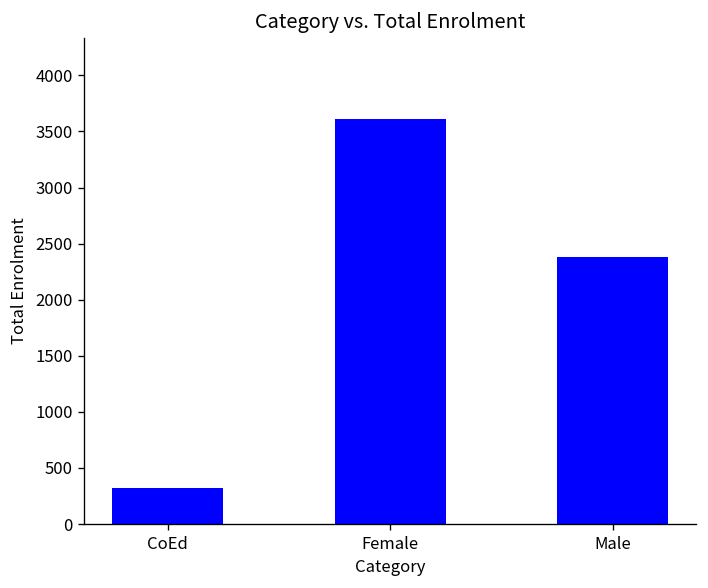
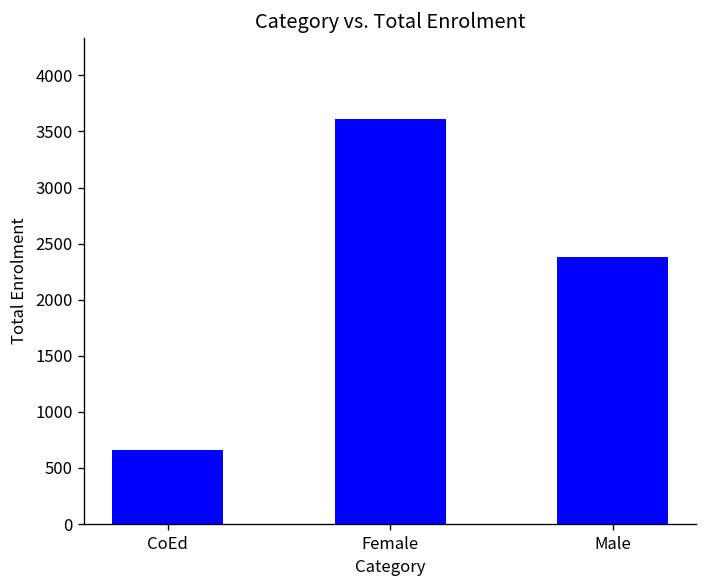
  {
-   "CoEd": 300,
+   "CoEd": 700,
    "Female": 3600,
    "Male": 2400
  }
